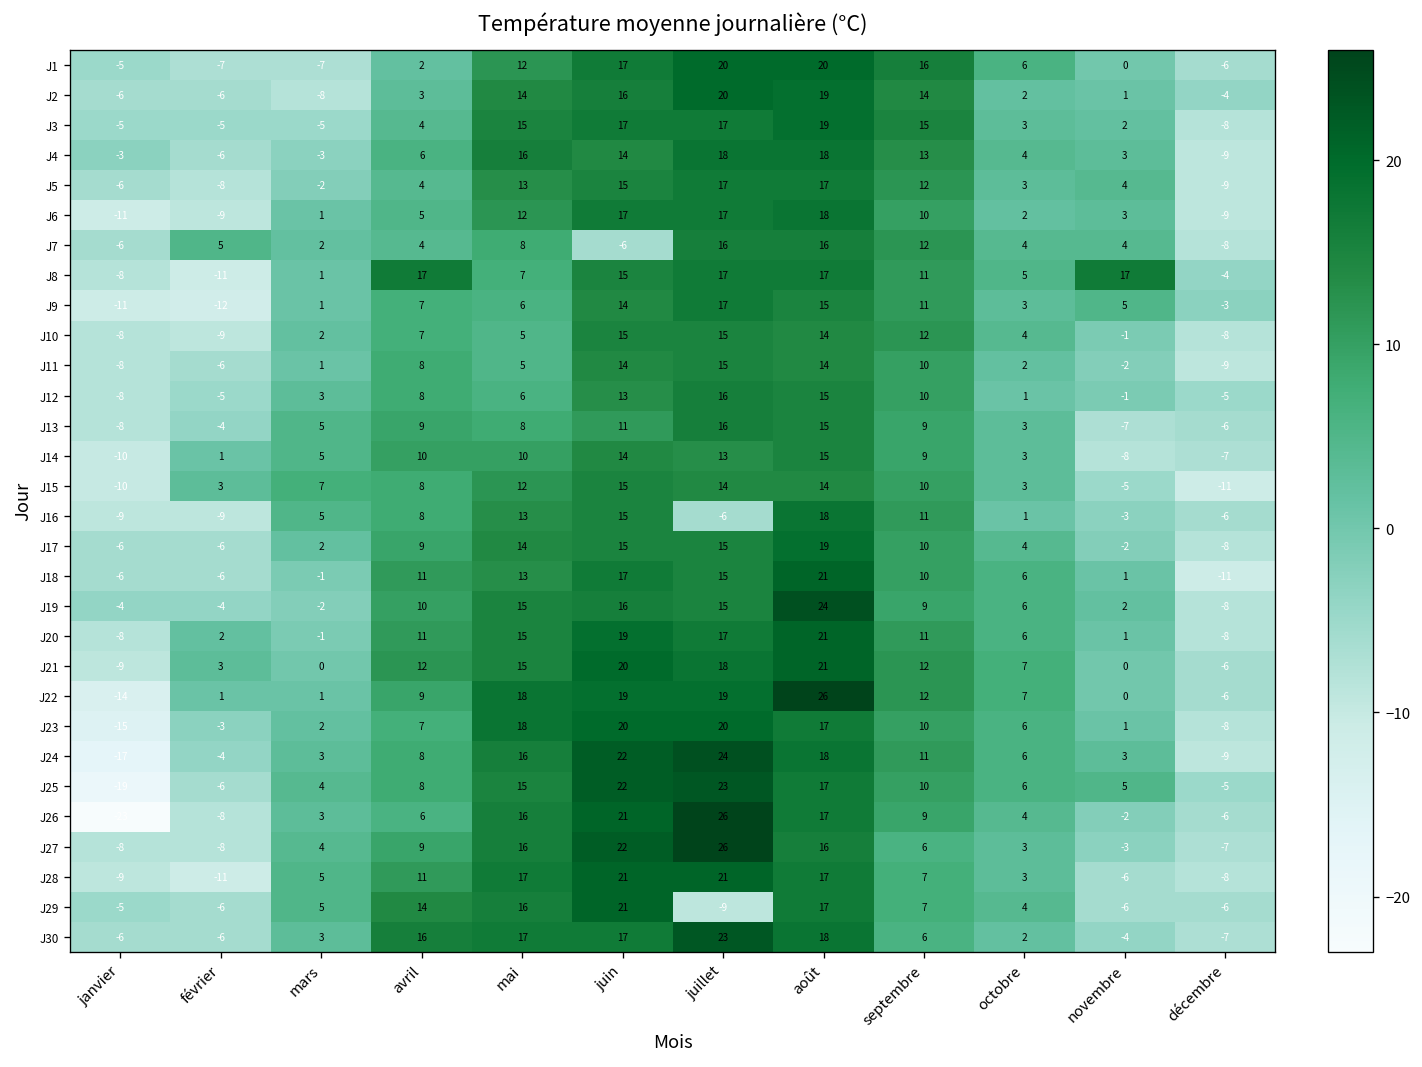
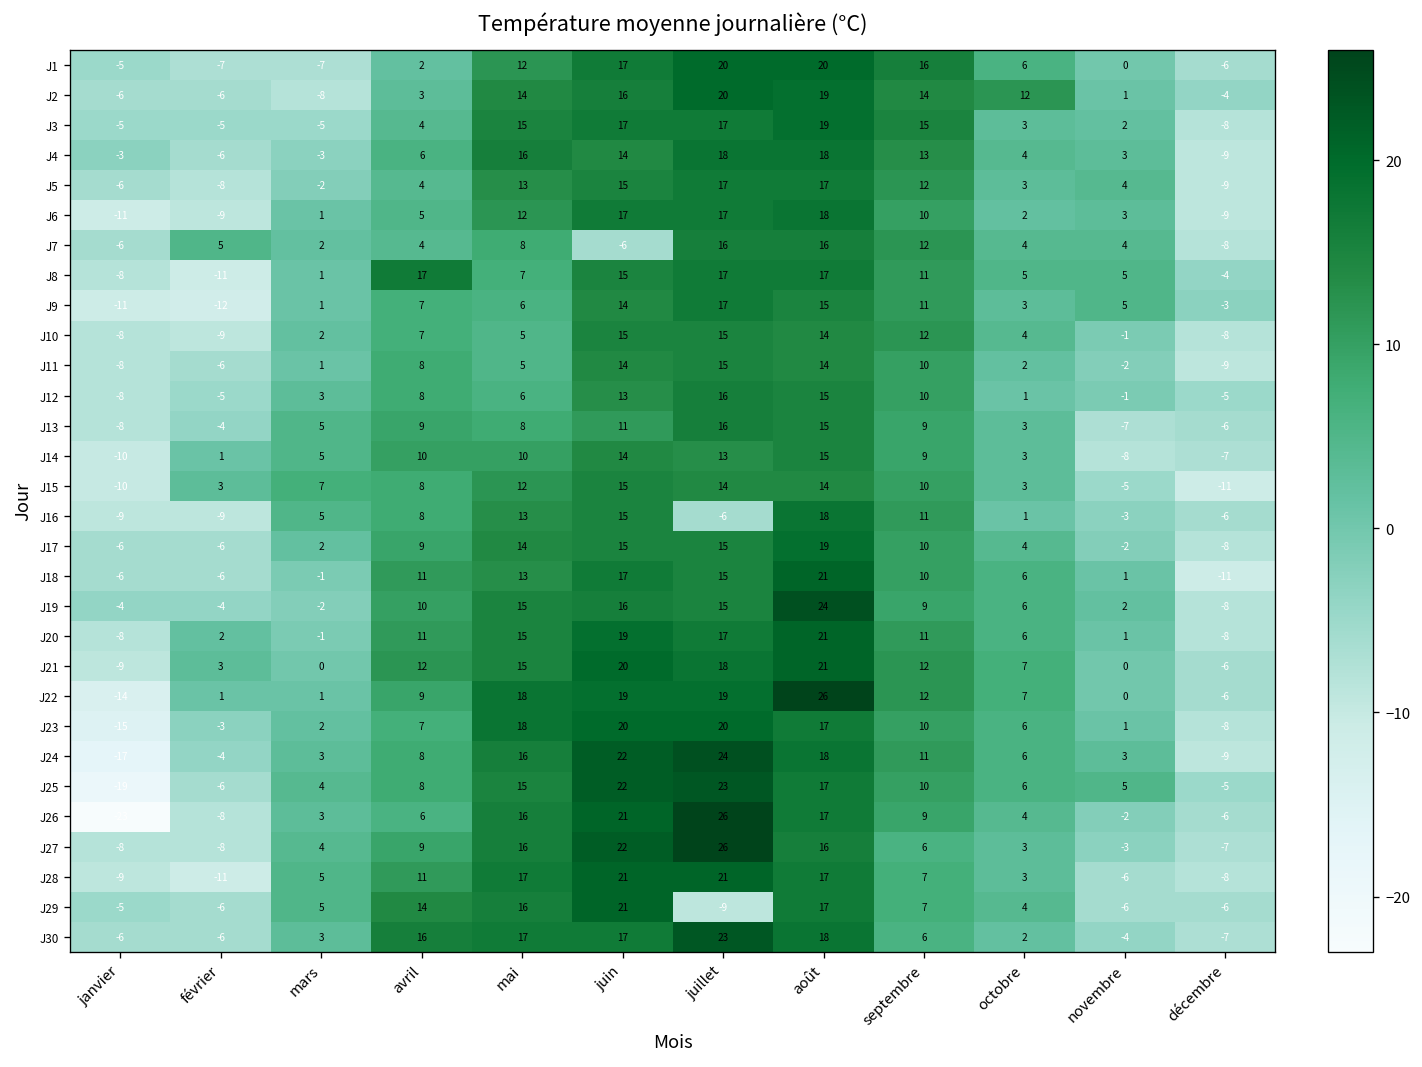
  {
    "J2": {
      "janvier": -6,
      "février": -6,
      "mars": -8,
      "avril": 3,
      "mai": 14,
      "juin": 16,
      "juillet": 20,
      "août": 19,
      "septembre": 14,
-     "octobre": 2,
+     "octobre": 12,
      "novembre": 1,
      "décembre": -4
    },
    "J8": {
      "janvier": -8,
      "février": -11,
      "mars": 1,
      "avril": 17,
      "mai": 7,
      "juin": 15,
      "juillet": 17,
      "août": 17,
      "septembre": 11,
      "octobre": 5,
-     "novembre": 17,
+     "novembre": 5,
      "décembre": -4
    }
  }
